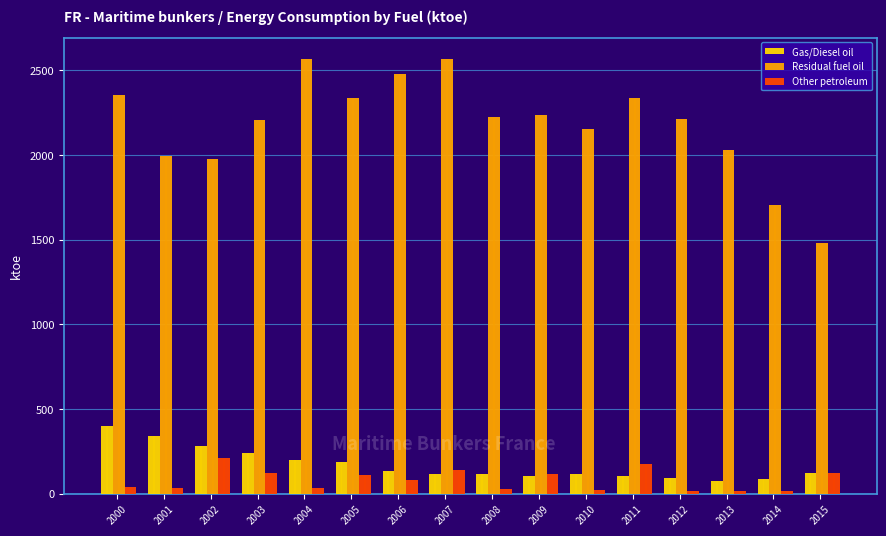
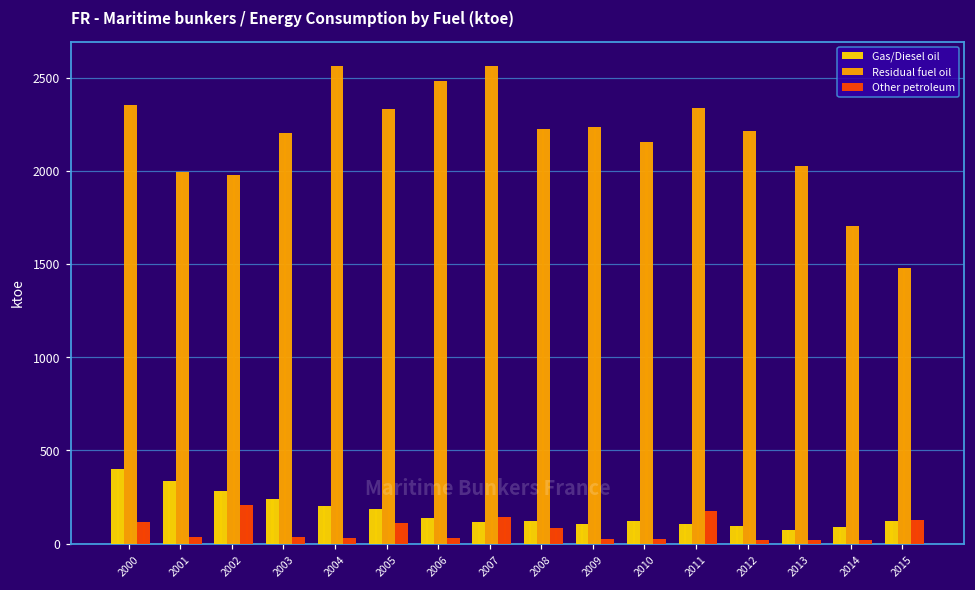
  {
    "Other petroleum": {
-     "2000": 40,
+     "2000": 120,
      "2001": 40,
      "2002": 210,
-     "2003": 120,
+     "2003": 40,
      "2004": 30,
      "2005": 110,
-     "2006": 80,
+     "2006": 30,
      "2007": 140,
-     "2008": 30,
-     "2009": 120,
+     "2008": 80,
+     "2009": 30,
      "2010": 20,
      "2011": 180,
      "2012": 20,
      "2013": 20,
      "2014": 20,
      "2015": 130
    }
  }
